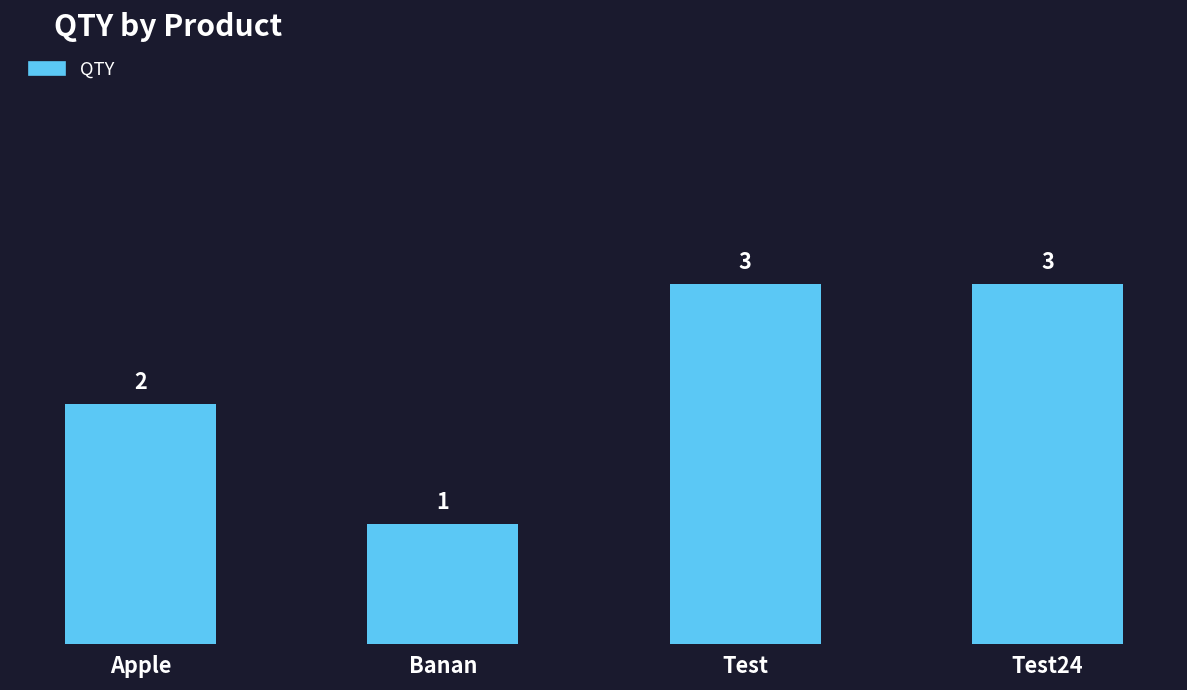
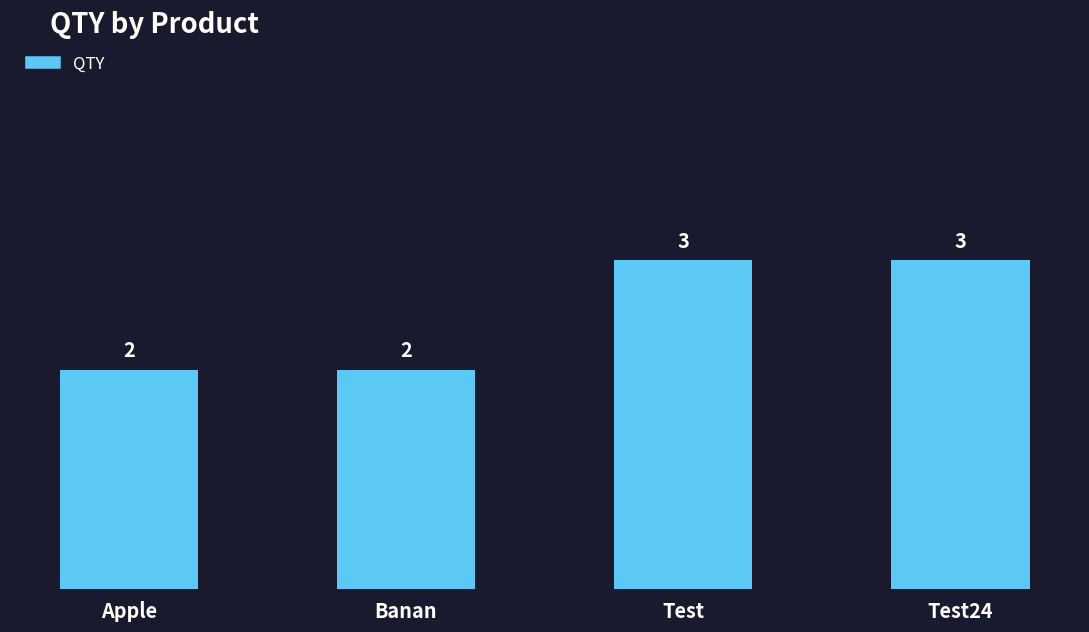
  {
    "Apple": 2,
-   "Banan": 1,
+   "Banan": 2,
    "Test": 3,
    "Test24": 3
  }
